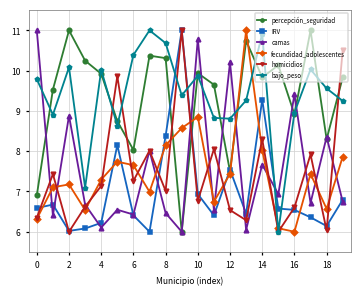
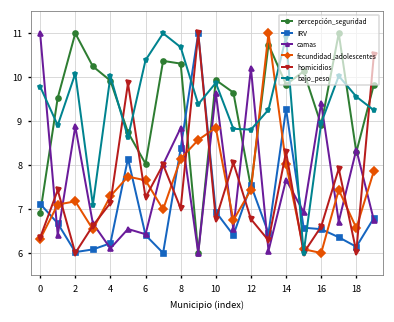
  {
    "percepción_seguridad": {
      "0": 6.9,
      "2": 11.0,
      "4": 9.9,
      "6": 8.0,
      "8": 10.3,
      "14": 9.8
    },
    "IRV": {
-     "0": 6.6,
+     "0": 7.1,
      "4": 6.2,
      "8": 8.4,
      "10": 6.9,
      "14": 9.3,
      "18": 6.1
    },
    "camas": {
      "0": 11.0,
      "2": 8.9,
      "4": 6.1,
-     "8": 6.5,
-     "10": 10.8,
+     "8": 8.8,
+     "10": 9.6,
      "12": 10.2,
      "14": 7.7,
      "16": 9.4
    },
    "fecundidad_adolescentes": {
      "2": 7.2,
      "4": 7.3,
      "6": 7.7,
      "8": 8.1,
      "10": 8.8,
      "14": 8.0,
      "16": 6.0,
      "18": 6.6
    },
    "homicidios": {
      "4": 7.1,
      "6": 7.3,
      "8": 7.0,
      "10": 6.8,
-     "12": 6.5,
+     "12": 6.8,
      "14": 8.3,
      "18": 6.0
    },
    "bajo_peso": {
      "0": 9.8,
      "2": 10.1,
      "4": 10.0,
      "6": 10.4,
      "8": 10.7,
      "12": 8.8,
      "18": 9.6
    }
  }
